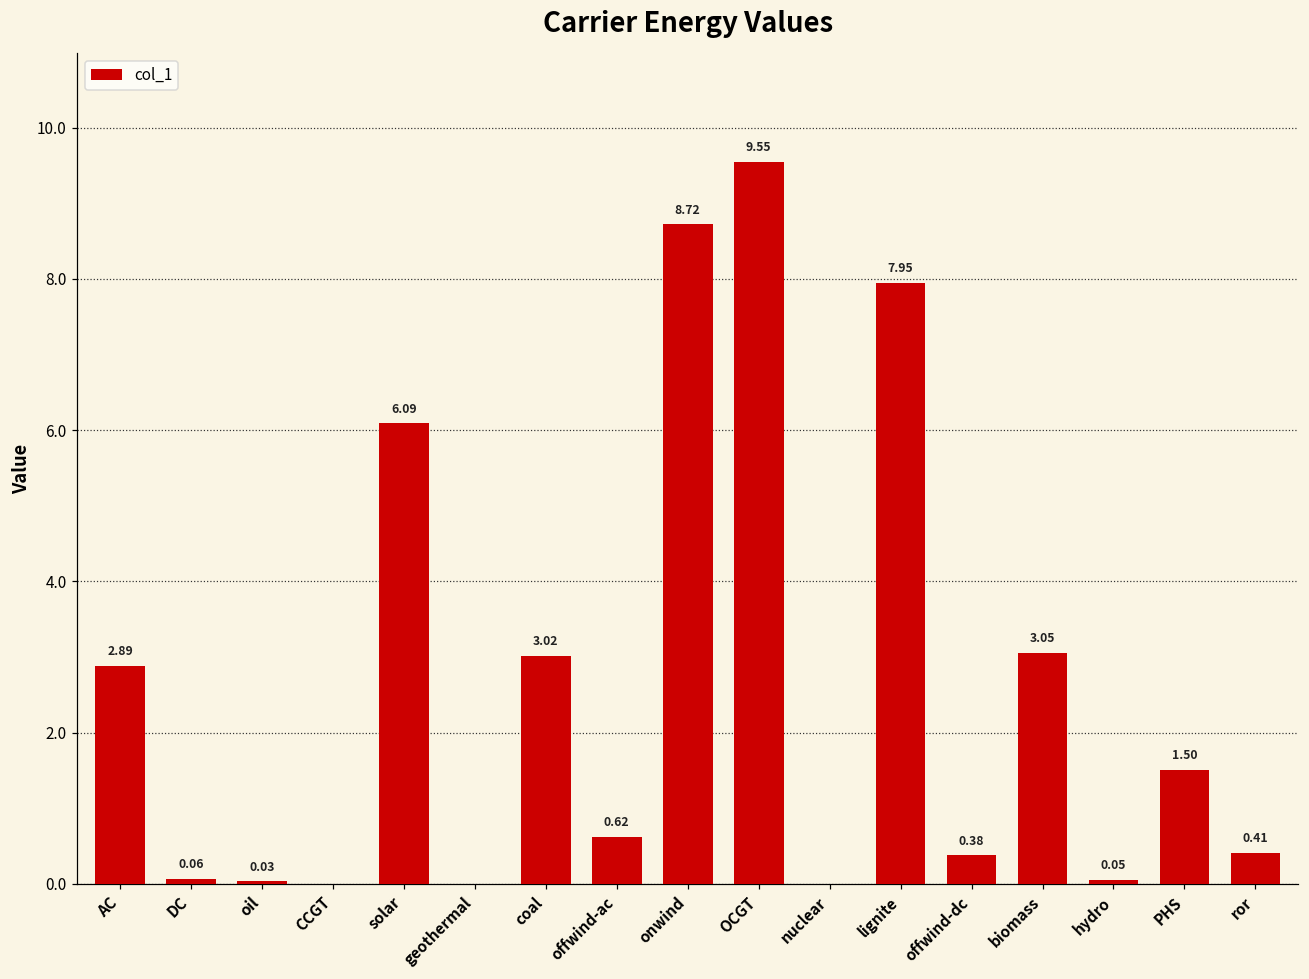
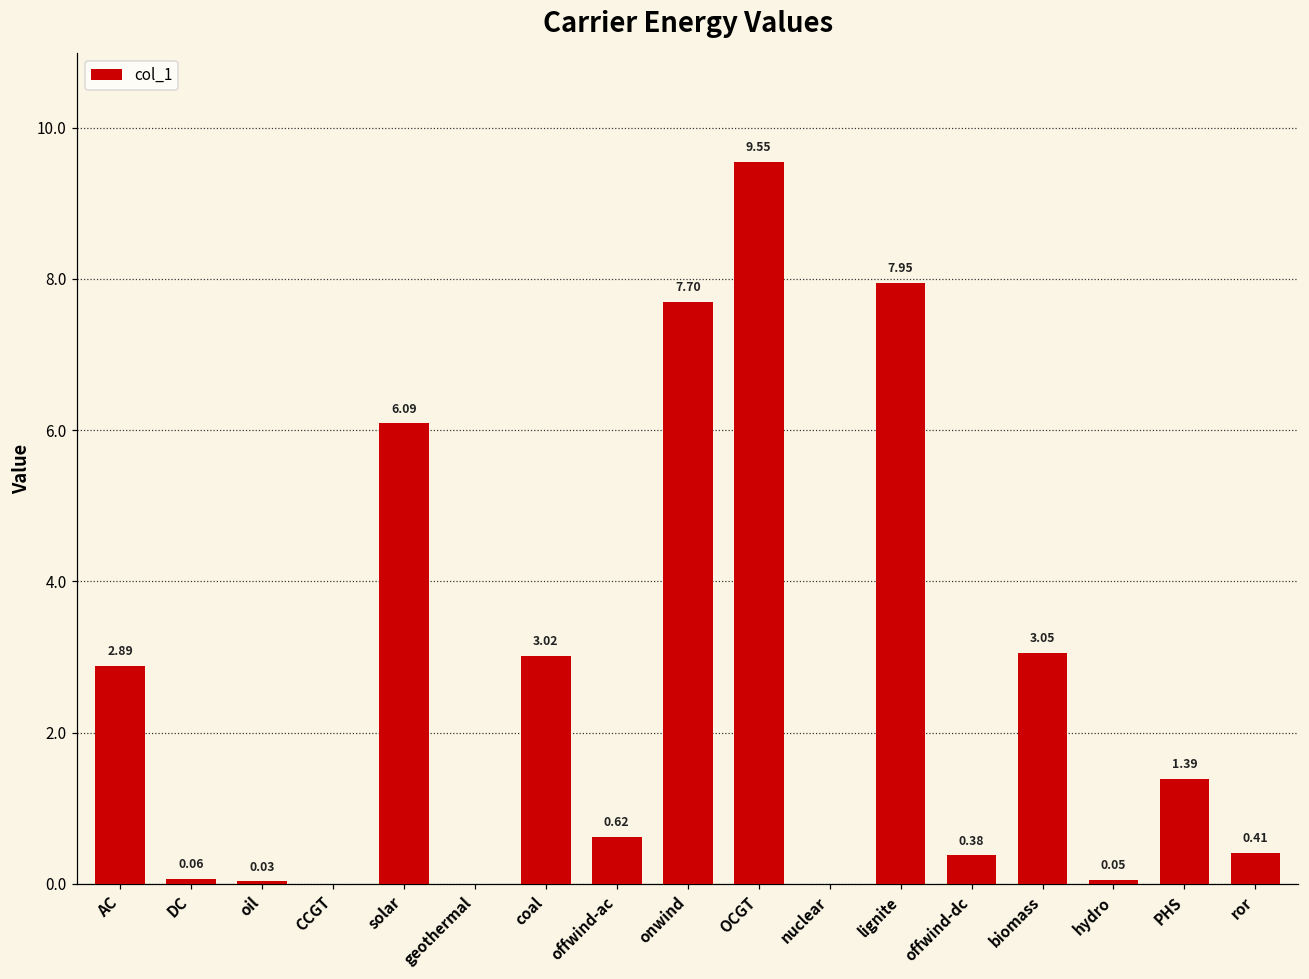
  {
    "AC": 2.89,
    "DC": 0.06,
    "oil": 0.03,
    "solar": 6.09,
    "coal": 3.02,
    "offwind-ac": 0.62,
-   "onwind": 8.72,
+   "onwind": 7.70,
    "OCGT": 9.55,
    "lignite": 7.95,
    "offwind-dc": 0.38,
    "biomass": 3.05,
    "hydro": 0.05,
-   "PHS": 1.50,
+   "PHS": 1.39,
    "ror": 0.41
  }
